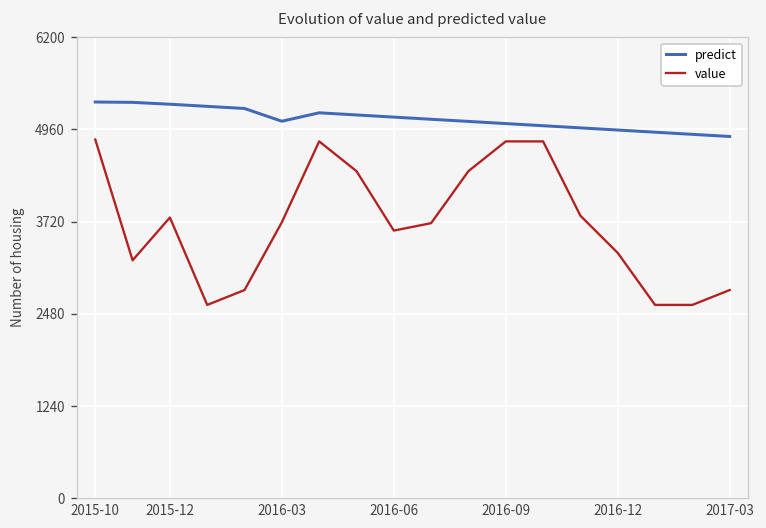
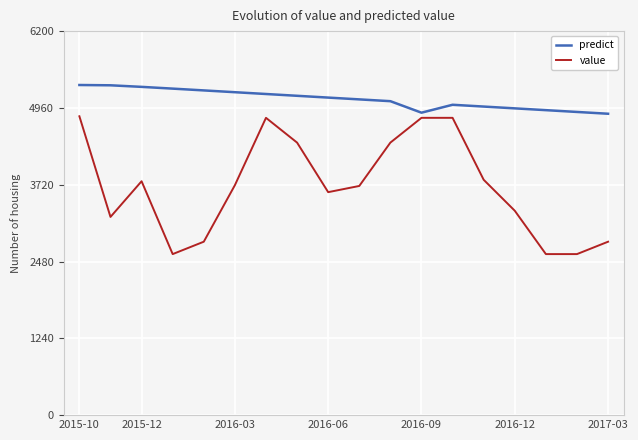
  {
    "predict": {
      "2015-10": 5300,
      "2015-12": 5300,
-     "2016-03": 5100,
+     "2016-03": 5200,
      "2016-06": 5100,
-     "2016-09": 5000,
+     "2016-09": 4900,
      "2016-12": 5000,
      "2017-03": 4900
    },
    "value": {
      "2015-10": 4800,
      "2015-12": 3800,
      "2016-03": 3700,
      "2016-06": 3600,
      "2016-09": 4800,
      "2016-12": 3300,
      "2017-03": 2800
    }
  }
